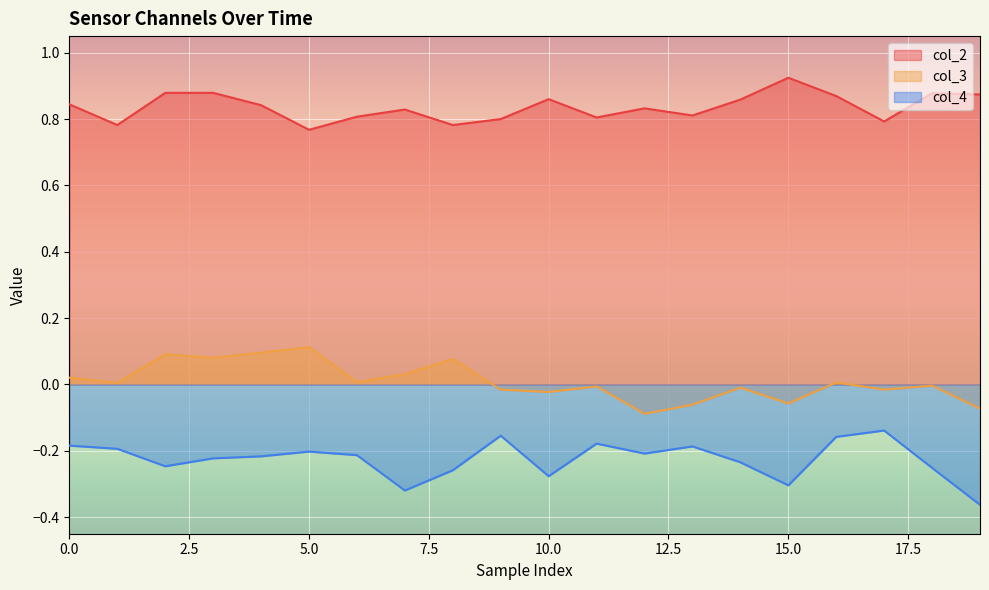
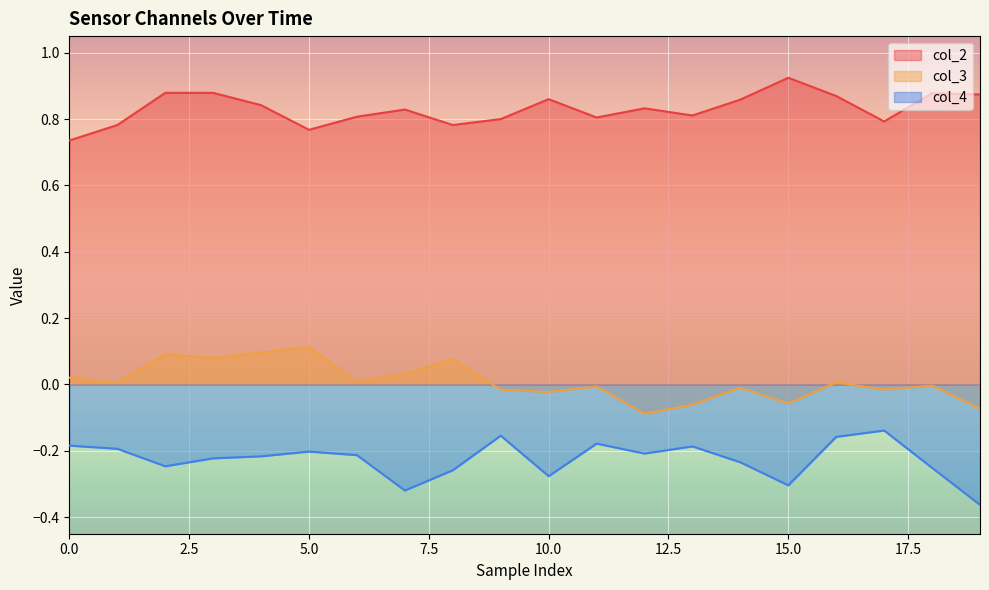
  {
    "col_2": {
-     "0.0": 0.84,
+     "0.0": 0.74,
      "5.0": 0.77,
      "10.0": 0.86,
      "15.0": 0.92
    }
  }
